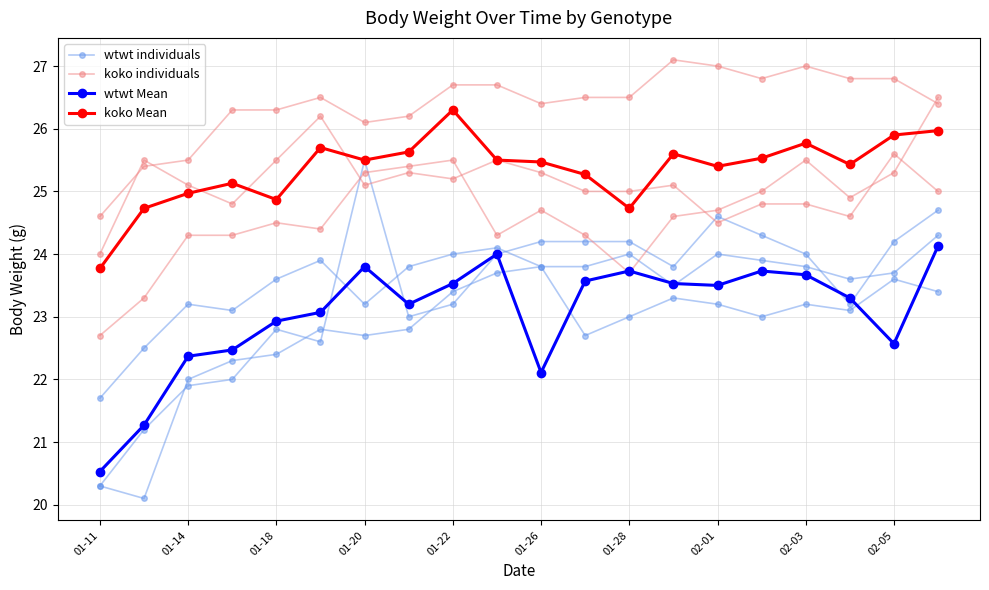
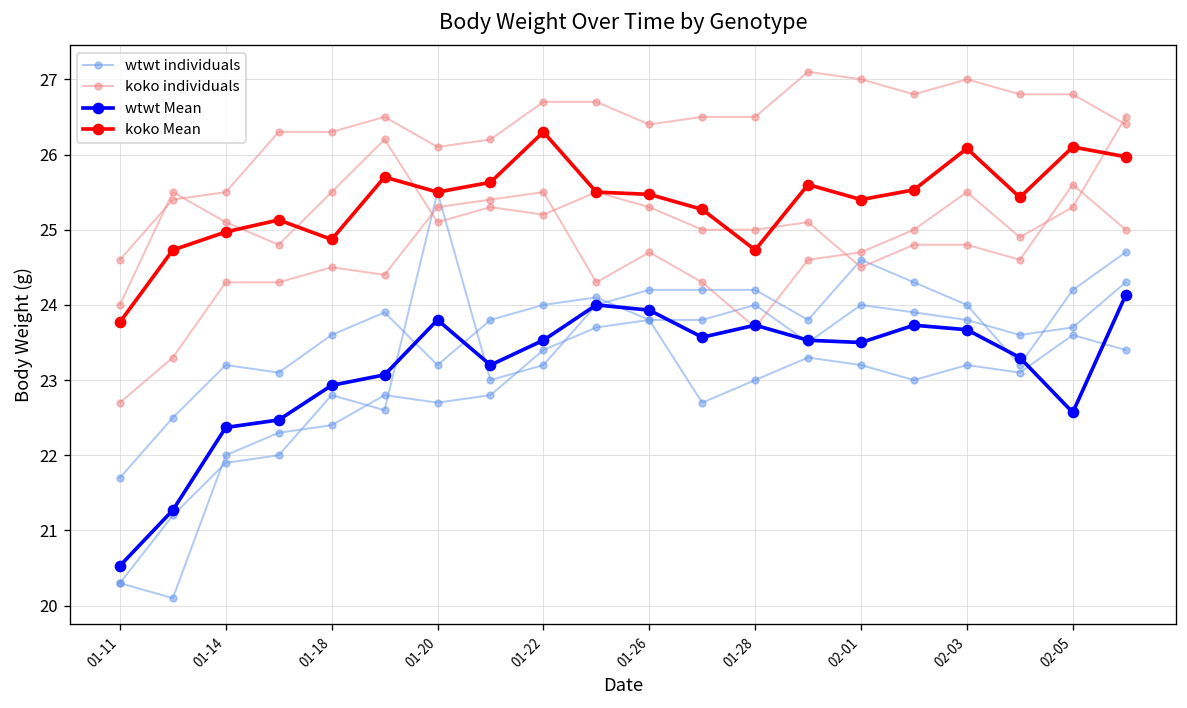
  {
    "wtwt Mean": {
      "01-11": 20.5,
      "01-14": 22.4,
      "01-18": 22.9,
      "01-20": 23.8,
      "01-22": 23.5,
-     "01-26": 22.1,
+     "01-26": 23.9,
      "02-01": 23.5,
      "02-03": 23.7,
      "02-05": 22.6
    },
    "koko Mean": {
      "01-11": 23.8,
      "01-14": 25.0,
      "01-18": 24.9,
      "01-22": 26.3,
      "01-26": 25.5,
      "01-28": 24.7,
      "02-01": 25.4,
-     "02-03": 25.8,
-     "02-05": 25.9
+     "02-03": 26.1,
+     "02-05": 26.1
    }
  }
